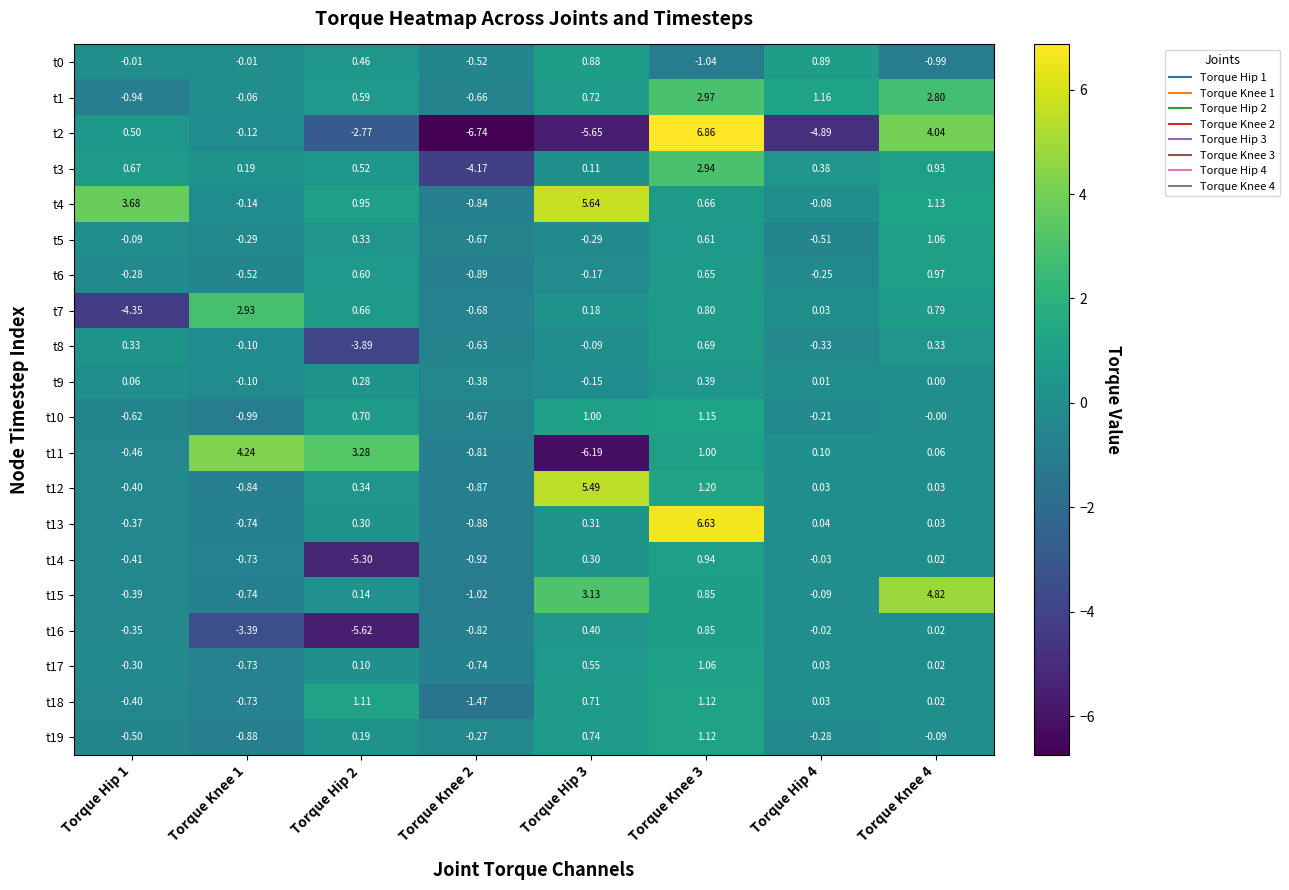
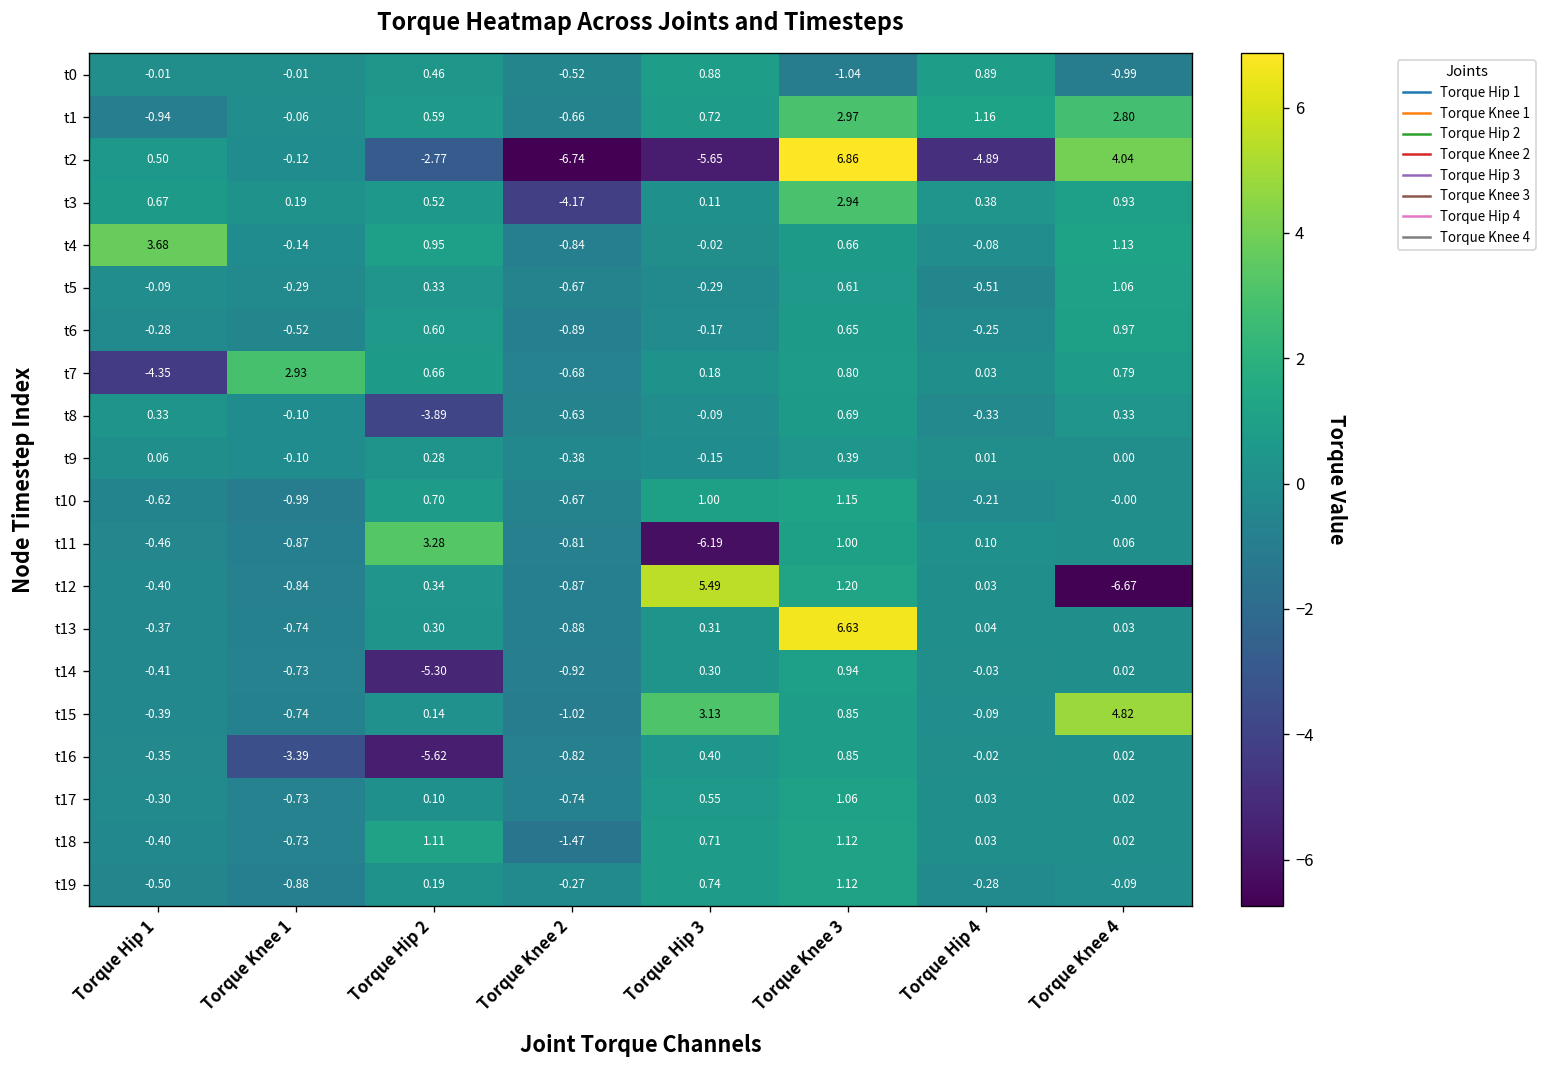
  {
    "t0": {
      "Torque Hip 1": -0.01,
      "Torque Knee 1": -0.01,
      "Torque Hip 2": 0.46,
      "Torque Knee 2": -0.52,
      "Torque Hip 3": 0.88,
      "Torque Knee 3": -1.04,
      "Torque Hip 4": 0.89,
      "Torque Knee 4": -0.99
    },
    "t1": {
      "Torque Hip 1": -0.94,
      "Torque Knee 1": -0.06,
      "Torque Hip 2": 0.59,
      "Torque Knee 2": -0.66,
      "Torque Hip 3": 0.72,
      "Torque Knee 3": 2.97,
      "Torque Hip 4": 1.16,
      "Torque Knee 4": 2.80
    },
    "t2": {
      "Torque Hip 1": 0.50,
      "Torque Knee 1": -0.12,
      "Torque Hip 2": -2.77,
      "Torque Knee 2": -6.74,
      "Torque Hip 3": -5.65,
      "Torque Knee 3": 6.86,
      "Torque Hip 4": -4.89,
      "Torque Knee 4": 4.04
    },
    "t3": {
      "Torque Hip 1": 0.67,
      "Torque Knee 1": 0.19,
      "Torque Hip 2": 0.52,
      "Torque Knee 2": -4.17,
      "Torque Hip 3": 0.11,
      "Torque Knee 3": 2.94,
      "Torque Hip 4": 0.38,
      "Torque Knee 4": 0.93
    },
    "t4": {
      "Torque Hip 1": 3.68,
      "Torque Knee 1": -0.14,
      "Torque Hip 2": 0.95,
      "Torque Knee 2": -0.84,
-     "Torque Hip 3": 5.64,
+     "Torque Hip 3": -0.02,
      "Torque Knee 3": 0.66,
      "Torque Hip 4": -0.08,
      "Torque Knee 4": 1.13
    },
    "t5": {
      "Torque Hip 1": -0.09,
      "Torque Knee 1": -0.29,
      "Torque Hip 2": 0.33,
      "Torque Knee 2": -0.67,
      "Torque Hip 3": -0.29,
      "Torque Knee 3": 0.61,
      "Torque Hip 4": -0.51,
      "Torque Knee 4": 1.06
    },
    "t6": {
      "Torque Hip 1": -0.28,
      "Torque Knee 1": -0.52,
      "Torque Hip 2": 0.60,
      "Torque Knee 2": -0.89,
      "Torque Hip 3": -0.17,
      "Torque Knee 3": 0.65,
      "Torque Hip 4": -0.25,
      "Torque Knee 4": 0.97
    },
    "t7": {
      "Torque Hip 1": -4.35,
      "Torque Knee 1": 2.93,
      "Torque Hip 2": 0.66,
      "Torque Knee 2": -0.68,
      "Torque Hip 3": 0.18,
      "Torque Knee 3": 0.80,
      "Torque Hip 4": 0.03,
      "Torque Knee 4": 0.79
    },
    "t8": {
      "Torque Hip 1": 0.33,
      "Torque Knee 1": -0.10,
      "Torque Hip 2": -3.89,
      "Torque Knee 2": -0.63,
      "Torque Hip 3": -0.09,
      "Torque Knee 3": 0.69,
      "Torque Hip 4": -0.33,
      "Torque Knee 4": 0.33
    },
    "t9": {
      "Torque Hip 1": 0.06,
      "Torque Knee 1": -0.10,
      "Torque Hip 2": 0.28,
      "Torque Knee 2": -0.38,
      "Torque Hip 3": -0.15,
      "Torque Knee 3": 0.39,
      "Torque Hip 4": 0.01,
      "Torque Knee 4": 0.00
    },
    "t10": {
      "Torque Hip 1": -0.62,
      "Torque Knee 1": -0.99,
      "Torque Hip 2": 0.70,
      "Torque Knee 2": -0.67,
      "Torque Hip 3": 1.00,
      "Torque Knee 3": 1.15,
      "Torque Hip 4": -0.21,
      "Torque Knee 4": -0.00
    },
    "t11": {
      "Torque Hip 1": -0.46,
-     "Torque Knee 1": 4.24,
+     "Torque Knee 1": -0.87,
      "Torque Hip 2": 3.28,
      "Torque Knee 2": -0.81,
      "Torque Hip 3": -6.19,
      "Torque Knee 3": 1.00,
      "Torque Hip 4": 0.10,
      "Torque Knee 4": 0.06
    },
    "t12": {
      "Torque Hip 1": -0.40,
      "Torque Knee 1": -0.84,
      "Torque Hip 2": 0.34,
      "Torque Knee 2": -0.87,
      "Torque Hip 3": 5.49,
      "Torque Knee 3": 1.20,
      "Torque Hip 4": 0.03,
-     "Torque Knee 4": 0.03
+     "Torque Knee 4": -6.67
    },
    "t13": {
      "Torque Hip 1": -0.37,
      "Torque Knee 1": -0.74,
      "Torque Hip 2": 0.30,
      "Torque Knee 2": -0.88,
      "Torque Hip 3": 0.31,
      "Torque Knee 3": 6.63,
      "Torque Hip 4": 0.04,
      "Torque Knee 4": 0.03
    },
    "t14": {
      "Torque Hip 1": -0.41,
      "Torque Knee 1": -0.73,
      "Torque Hip 2": -5.30,
      "Torque Knee 2": -0.92,
      "Torque Hip 3": 0.30,
      "Torque Knee 3": 0.94,
      "Torque Hip 4": -0.03,
      "Torque Knee 4": 0.02
    },
    "t15": {
      "Torque Hip 1": -0.39,
      "Torque Knee 1": -0.74,
      "Torque Hip 2": 0.14,
      "Torque Knee 2": -1.02,
      "Torque Hip 3": 3.13,
      "Torque Knee 3": 0.85,
      "Torque Hip 4": -0.09,
      "Torque Knee 4": 4.82
    },
    "t16": {
      "Torque Hip 1": -0.35,
      "Torque Knee 1": -3.39,
      "Torque Hip 2": -5.62,
      "Torque Knee 2": -0.82,
      "Torque Hip 3": 0.40,
      "Torque Knee 3": 0.85,
      "Torque Hip 4": -0.02,
      "Torque Knee 4": 0.02
    },
    "t17": {
      "Torque Hip 1": -0.30,
      "Torque Knee 1": -0.73,
      "Torque Hip 2": 0.10,
      "Torque Knee 2": -0.74,
      "Torque Hip 3": 0.55,
      "Torque Knee 3": 1.06,
      "Torque Hip 4": 0.03,
      "Torque Knee 4": 0.02
    },
    "t18": {
      "Torque Hip 1": -0.40,
      "Torque Knee 1": -0.73,
      "Torque Hip 2": 1.11,
      "Torque Knee 2": -1.47,
      "Torque Hip 3": 0.71,
      "Torque Knee 3": 1.12,
      "Torque Hip 4": 0.03,
      "Torque Knee 4": 0.02
    },
    "t19": {
      "Torque Hip 1": -0.50,
      "Torque Knee 1": -0.88,
      "Torque Hip 2": 0.19,
      "Torque Knee 2": -0.27,
      "Torque Hip 3": 0.74,
      "Torque Knee 3": 1.12,
      "Torque Hip 4": -0.28,
      "Torque Knee 4": -0.09
    }
  }
